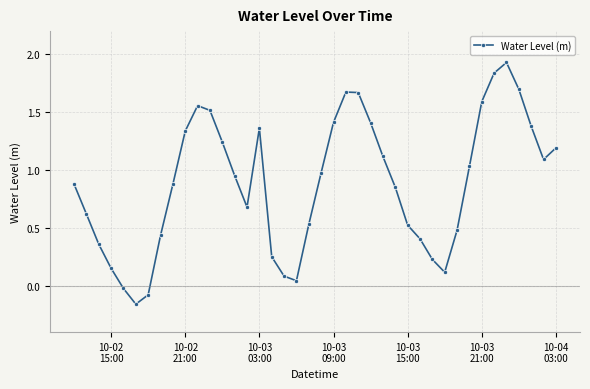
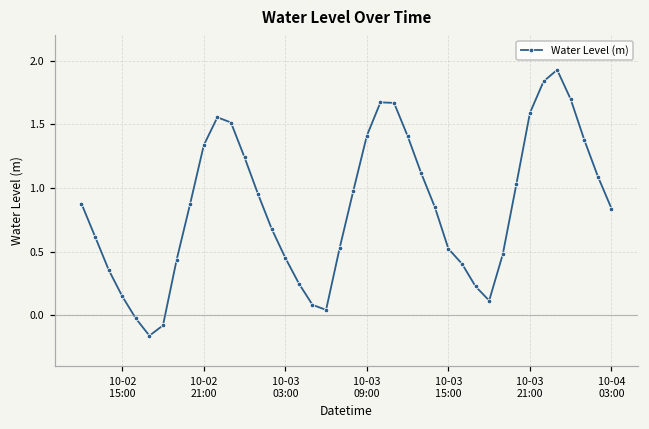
  {
    "10-02 15:00": 0.15,
    "10-02 21:00": 1.34,
-   "10-03 03:00": 1.36,
+   "10-03 03:00": 0.45,
    "10-03 09:00": 1.41,
    "10-03 15:00": 0.52,
    "10-03 21:00": 1.59,
-   "10-04 03:00": 1.19
+   "10-04 03:00": 0.84
  }
